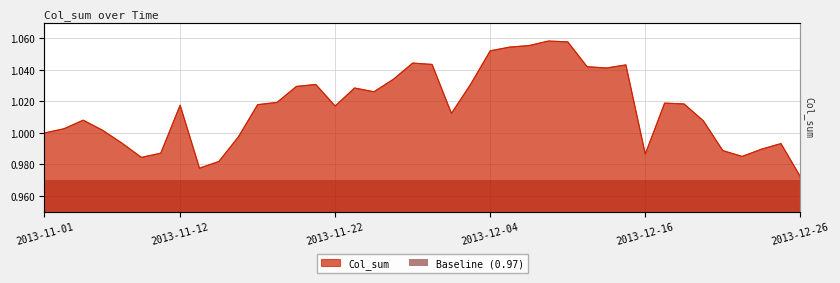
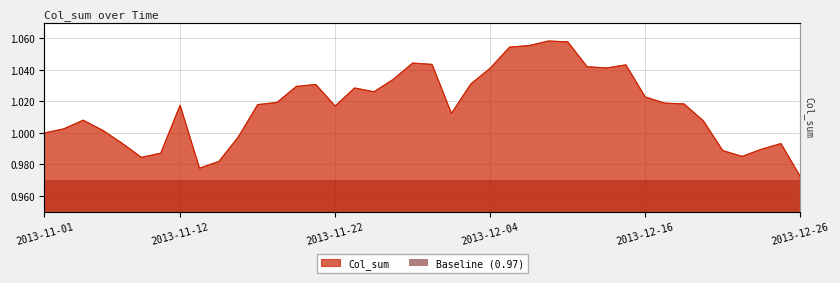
  {
    "Col_sum": {
      "2013-11-01": 1.000,
      "2013-11-12": 1.018,
      "2013-11-22": 1.017,
-     "2013-12-04": 1.052,
-     "2013-12-16": 0.987,
+     "2013-12-04": 1.041,
+     "2013-12-16": 1.023,
      "2013-12-26": 0.972
    },
    "Baseline (0.97)": {
      "2013-11-01": 0.970,
      "2013-11-12": 0.970,
      "2013-11-22": 0.970,
      "2013-12-04": 0.970,
      "2013-12-16": 0.970,
      "2013-12-26": 0.970
    }
  }
